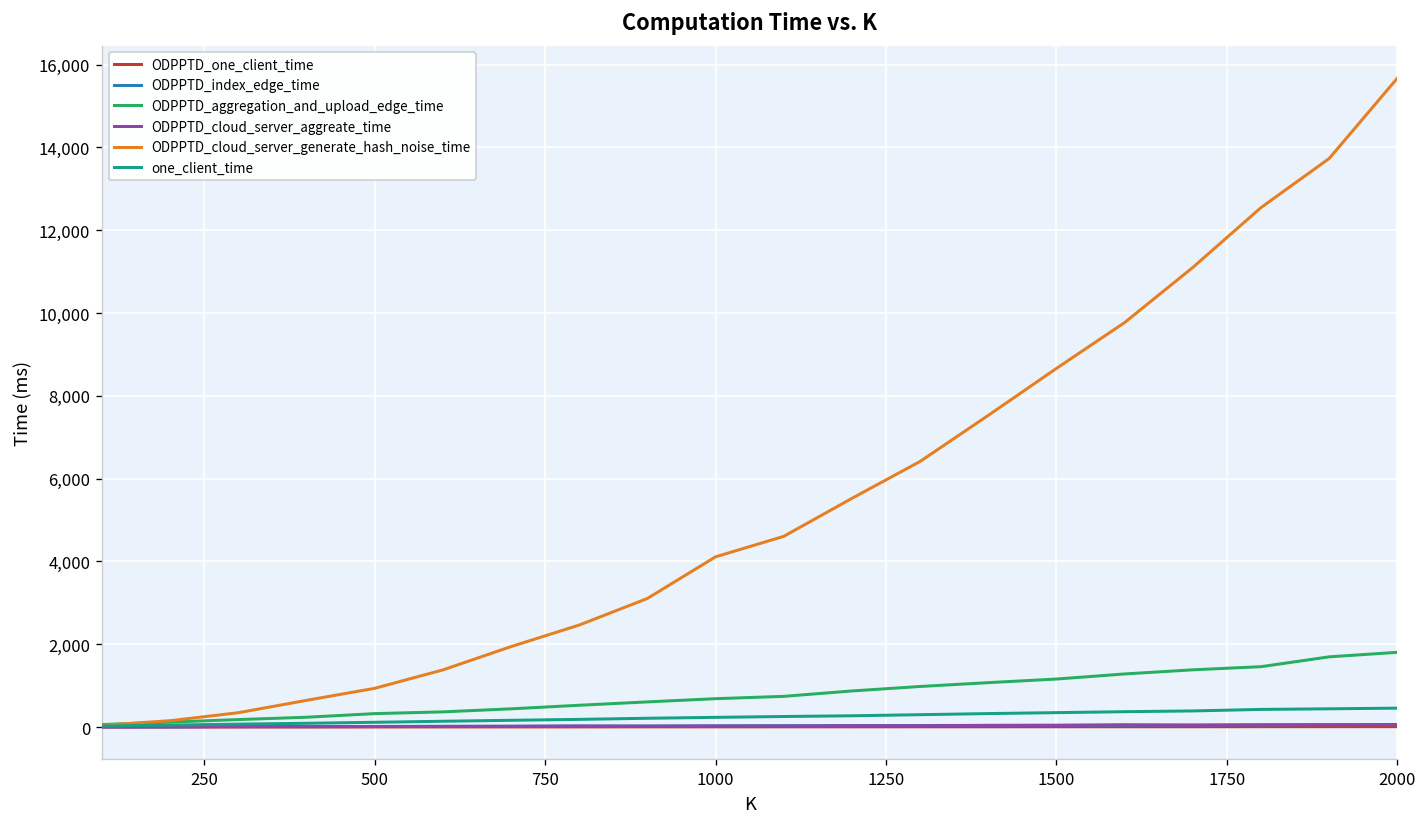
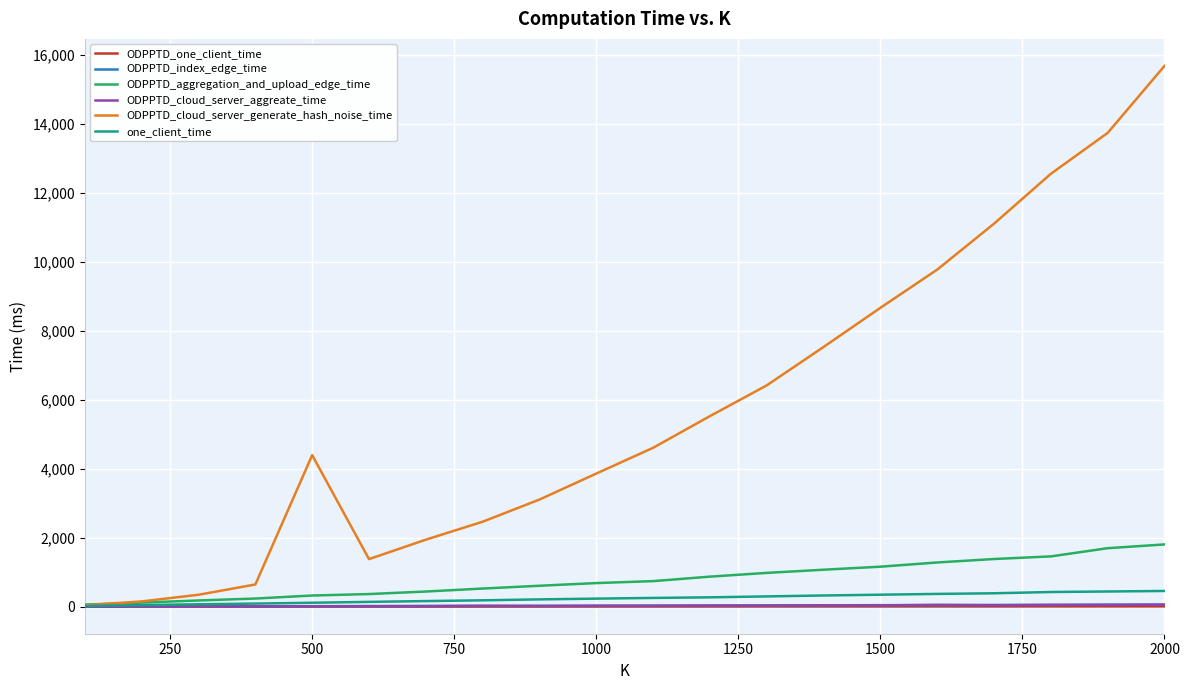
  {
    "ODPPTD_cloud_server_generate_hash_noise_time": {
-     "500": "900",
-     "1000": "4,100",
+     "500": "4,400",
+     "1000": "3,900",
      "1500": "8,700",
      "2000": "15,700"
    }
  }
